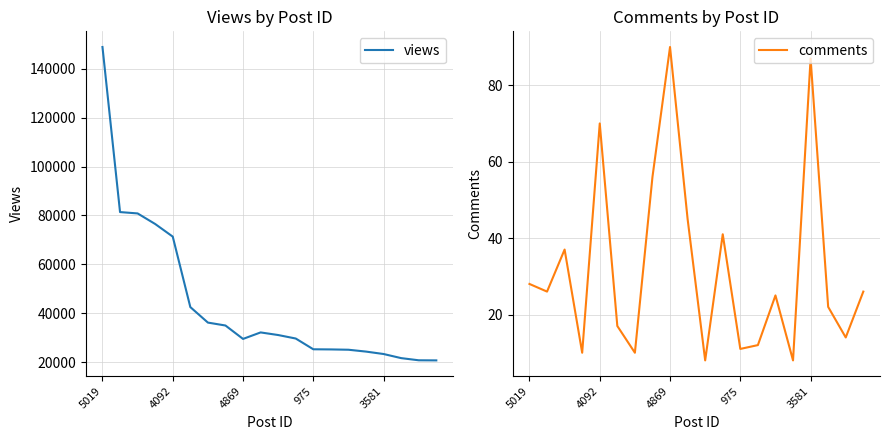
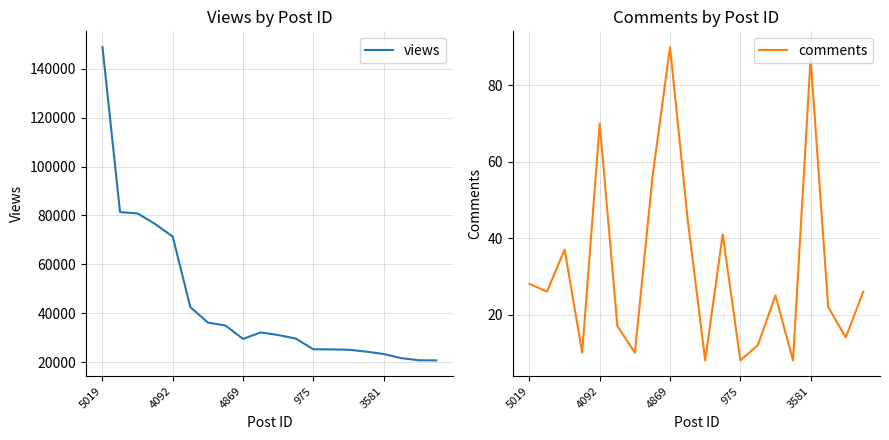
  {
    "Views by Post ID": {
      "5019": 149000,
      "4092": 71000,
      "4869": 29000,
      "975": 25000,
      "3581": 23000
    },
    "Comments by Post ID": {
      "5019": 28,
      "4092": 70,
      "4869": 90,
-     "975": 11
+     "975": 8
    }
  }
